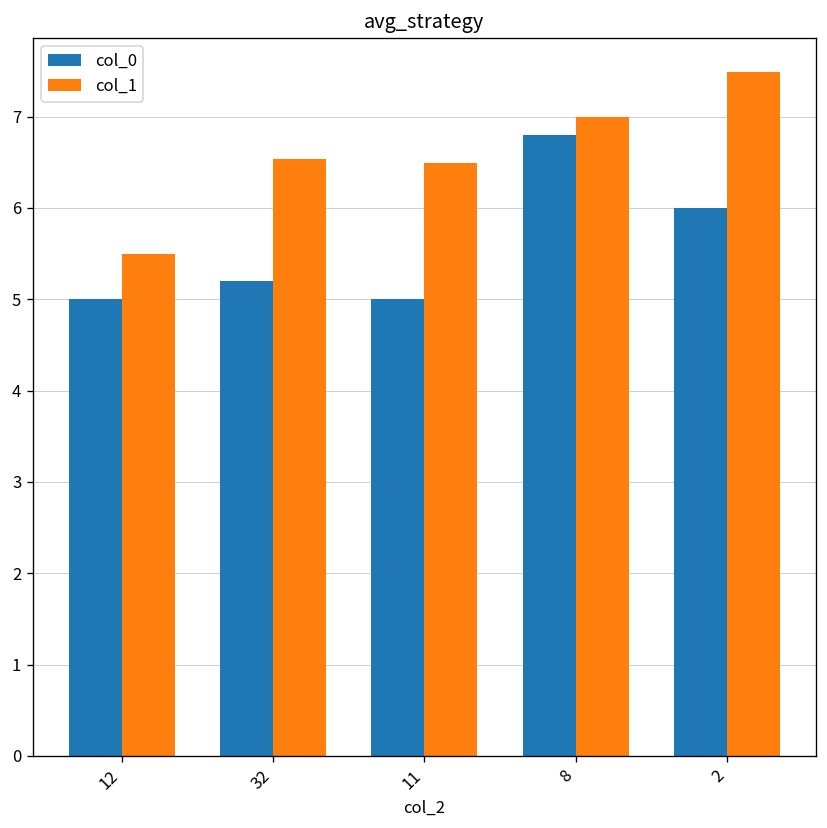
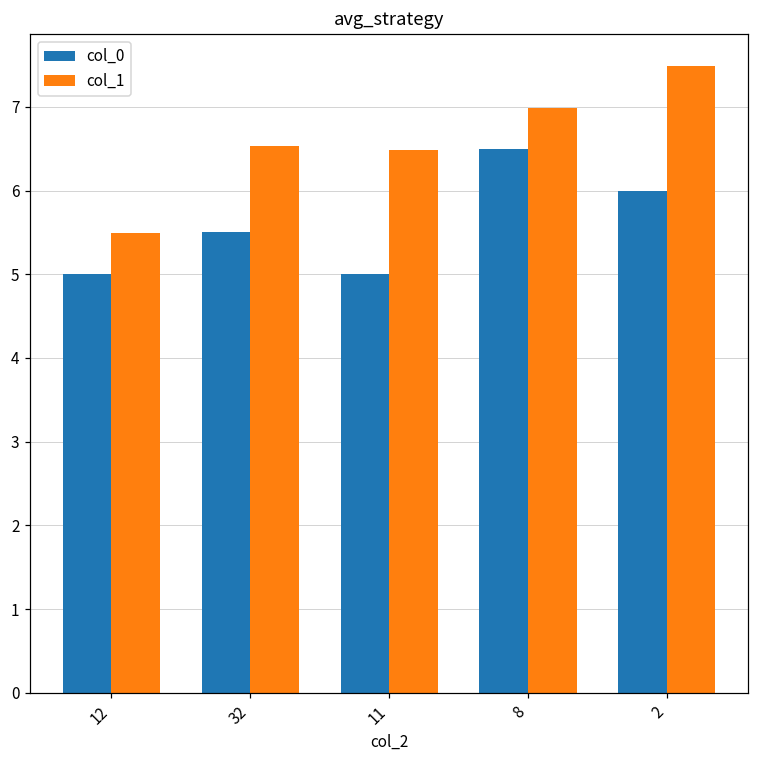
  {
    "col_0": {
      "12": 5.0,
-     "32": 5.2,
+     "32": 5.5,
      "11": 5.0,
-     "8": 6.8,
+     "8": 6.5,
      "2": 6.0
    },
    "col_1": {
      "12": 5.5,
      "32": 6.5,
      "11": 6.5,
      "8": 7.0,
      "2": 7.5
    }
  }
